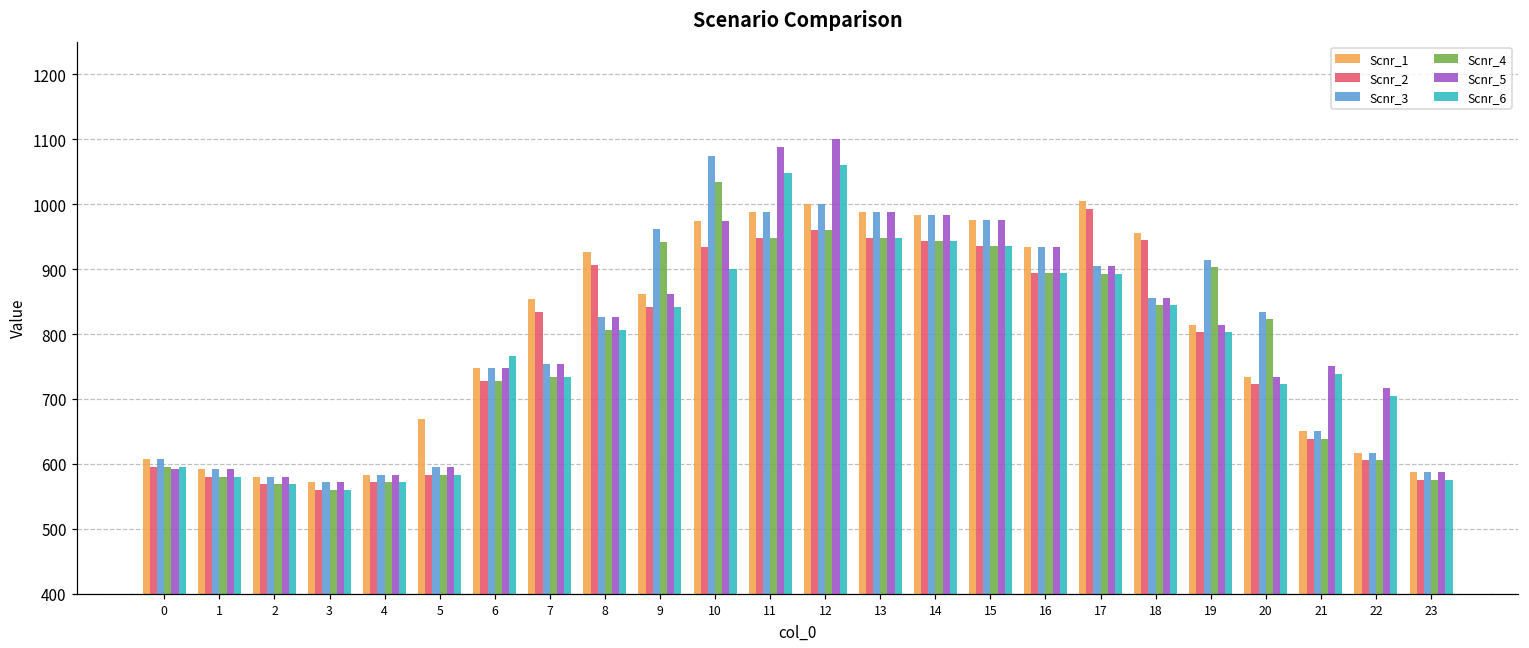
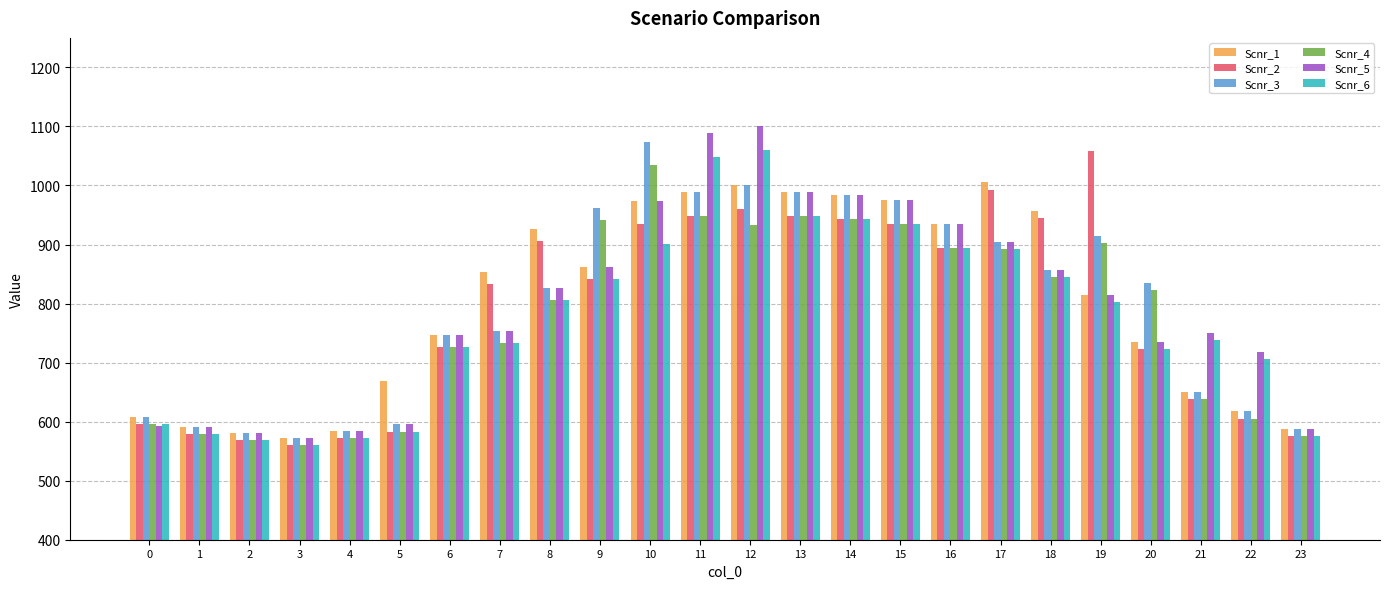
  {
    "Scnr_1": {
      "0": 610,
      "1": 590,
      "2": 580,
      "3": 570,
      "4": 580,
      "5": 670,
      "6": 750,
      "7": 850,
      "8": 930,
      "9": 860,
      "10": 970,
      "11": 990,
      "12": 1000,
      "13": 990,
      "14": 980,
      "15": 980,
      "16": 930,
      "17": 1010,
      "18": 960,
      "19": 810,
      "20": 730,
      "21": 650,
      "22": 620,
      "23": 590
    },
    "Scnr_2": {
      "0": 600,
      "1": 580,
      "2": 570,
      "3": 560,
      "4": 570,
      "5": 580,
      "6": 730,
      "7": 830,
      "8": 910,
      "9": 840,
      "10": 930,
      "11": 950,
      "12": 960,
      "13": 950,
      "14": 940,
      "15": 940,
      "16": 890,
      "17": 990,
      "18": 940,
-     "19": 800,
+     "19": 1060,
      "20": 720,
      "21": 640,
      "22": 610,
      "23": 580
    },
    "Scnr_3": {
      "0": 610,
      "1": 590,
      "2": 580,
      "3": 570,
      "4": 580,
      "5": 600,
      "6": 750,
      "7": 750,
      "8": 830,
      "9": 960,
      "10": 1070,
      "11": 990,
      "12": 1000,
      "13": 990,
      "14": 980,
      "15": 980,
      "16": 930,
      "17": 910,
      "18": 860,
      "19": 910,
      "20": 830,
      "21": 650,
      "22": 620,
      "23": 590
    },
    "Scnr_4": {
      "0": 600,
      "1": 580,
      "2": 570,
      "3": 560,
      "4": 570,
      "5": 580,
      "6": 730,
      "7": 730,
      "8": 810,
      "9": 940,
      "10": 1030,
      "11": 950,
-     "12": 960,
+     "12": 930,
      "13": 950,
      "14": 940,
      "15": 940,
      "16": 890,
      "17": 890,
      "18": 840,
      "19": 900,
      "20": 820,
      "21": 640,
      "22": 610,
      "23": 580
    },
    "Scnr_5": {
      "0": 590,
      "1": 590,
      "2": 580,
      "3": 570,
      "4": 580,
      "5": 600,
      "6": 750,
      "7": 750,
      "8": 830,
      "9": 860,
      "10": 970,
      "11": 1090,
      "12": 1100,
      "13": 990,
      "14": 980,
      "15": 980,
      "16": 930,
      "17": 910,
      "18": 860,
      "19": 810,
      "20": 730,
      "21": 750,
      "22": 720,
      "23": 590
    },
    "Scnr_6": {
      "0": 600,
      "1": 580,
      "2": 570,
      "3": 560,
      "4": 570,
      "5": 580,
-     "6": 770,
+     "6": 730,
      "7": 730,
      "8": 810,
      "9": 840,
      "10": 900,
      "11": 1050,
      "12": 1060,
      "13": 950,
      "14": 940,
      "15": 940,
      "16": 890,
      "17": 890,
      "18": 840,
      "19": 800,
      "20": 720,
      "21": 740,
      "22": 710,
      "23": 580
    }
  }
